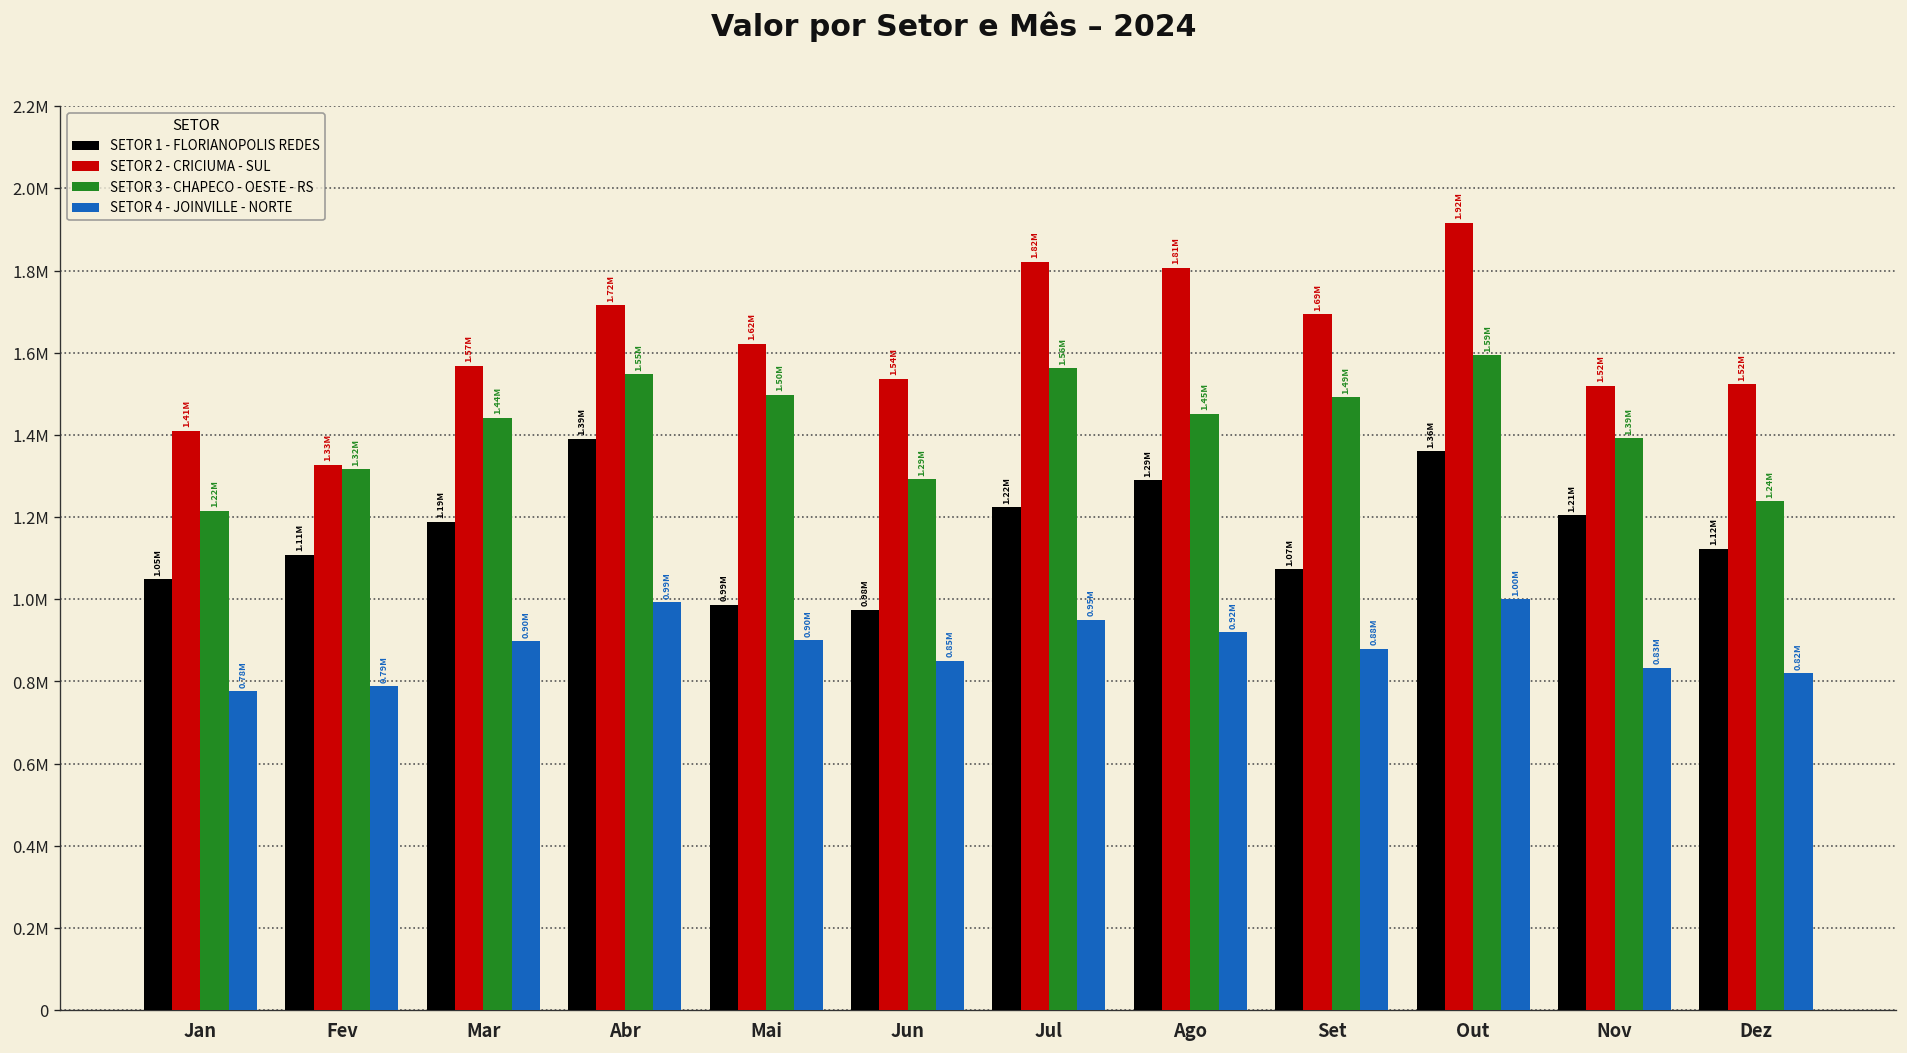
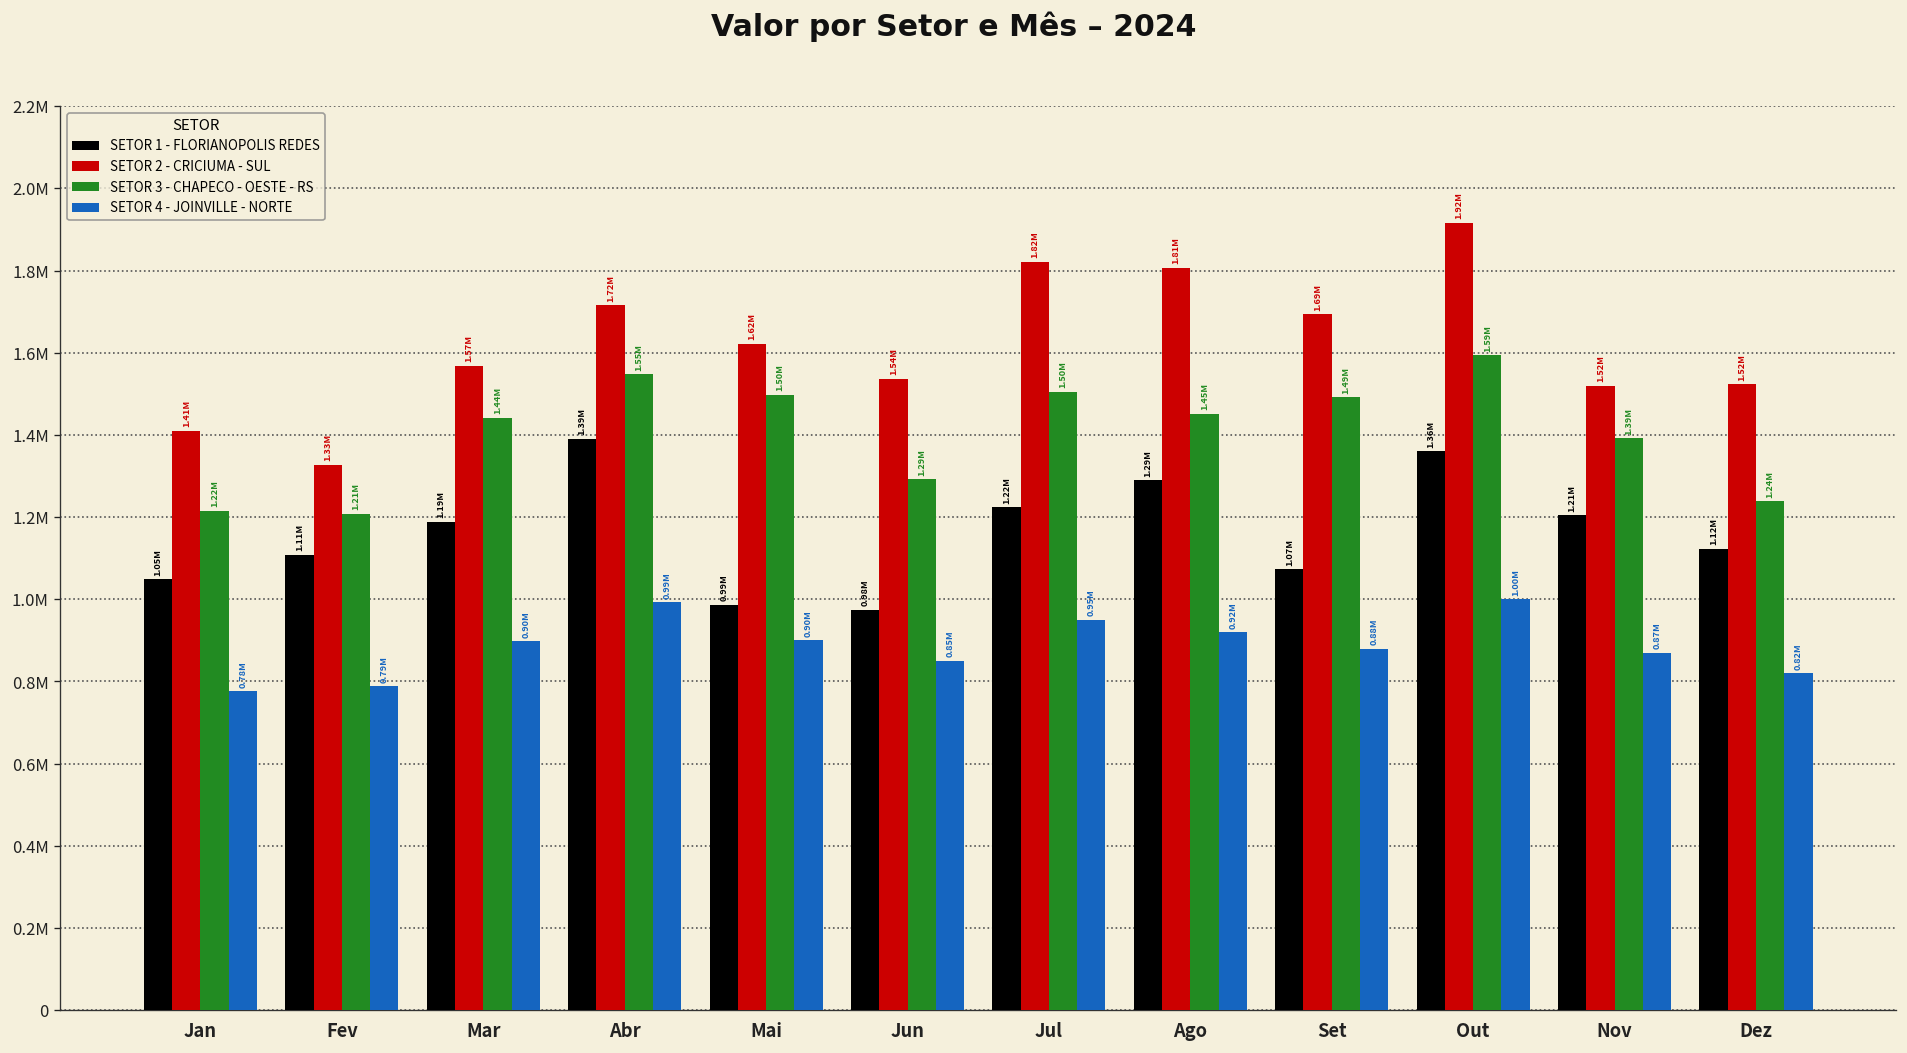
  {
    "SETOR 1 - FLORIANOPOLIS REDES": {
      "Jan": "1.05M",
      "Fev": "1.11M",
      "Mar": "1.19M",
      "Abr": "1.39M",
      "Mai": "0.99M",
      "Jun": "0.98M",
      "Jul": "1.22M",
      "Ago": "1.29M",
      "Set": "1.07M",
      "Out": "1.36M",
      "Nov": "1.21M",
      "Dez": "1.12M"
    },
    "SETOR 2 - CRICIUMA - SUL": {
      "Jan": "1.41M",
      "Fev": "1.33M",
      "Mar": "1.57M",
      "Abr": "1.72M",
      "Mai": "1.62M",
      "Jun": "1.54M",
      "Jul": "1.82M",
      "Ago": "1.81M",
      "Set": "1.69M",
      "Out": "1.92M",
      "Nov": "1.52M",
      "Dez": "1.52M"
    },
    "SETOR 3 - CHAPECO - OESTE - RS": {
      "Jan": "1.22M",
-     "Fev": "1.32M",
+     "Fev": "1.21M",
      "Mar": "1.44M",
      "Abr": "1.55M",
      "Mai": "1.50M",
      "Jun": "1.29M",
-     "Jul": "1.56M",
+     "Jul": "1.50M",
      "Ago": "1.45M",
      "Set": "1.49M",
      "Out": "1.59M",
      "Nov": "1.39M",
      "Dez": "1.24M"
    },
    "SETOR 4 - JOINVILLE - NORTE": {
      "Jan": "0.78M",
      "Fev": "0.79M",
      "Mar": "0.90M",
      "Abr": "0.99M",
      "Mai": "0.90M",
      "Jun": "0.85M",
      "Jul": "0.95M",
      "Ago": "0.92M",
      "Set": "0.88M",
      "Out": "1.00M",
-     "Nov": "0.83M",
+     "Nov": "0.87M",
      "Dez": "0.82M"
    }
  }
